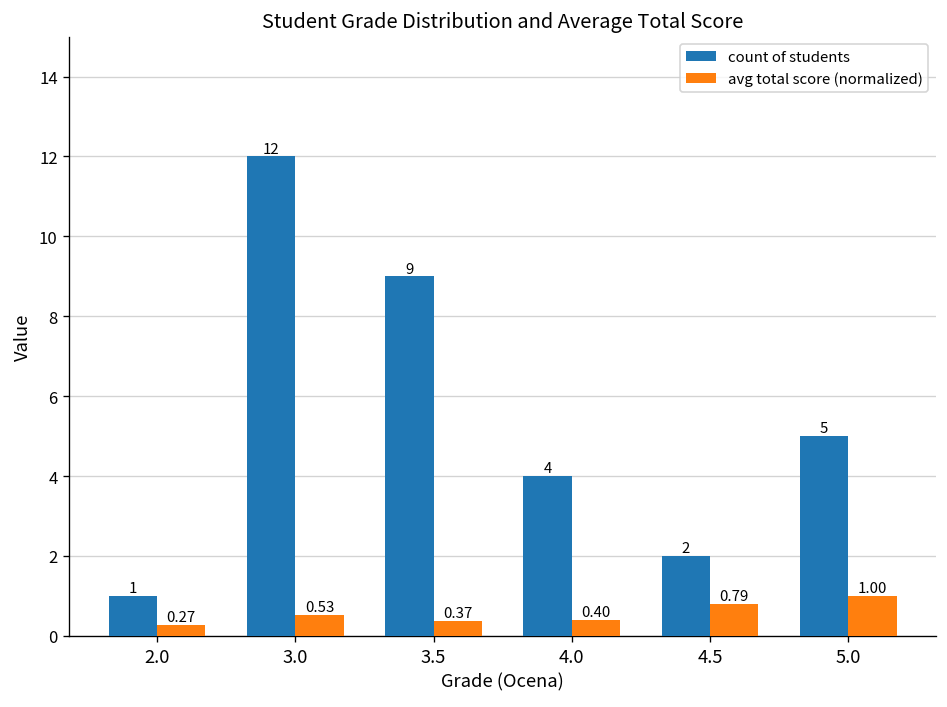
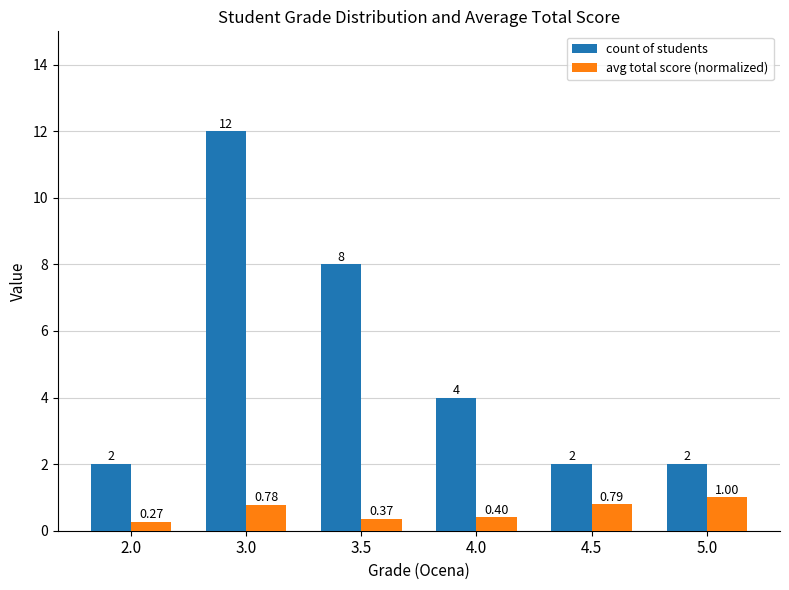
  {
    "count of students": {
-     "2.0": 1,
+     "2.0": 2,
      "3.0": 12,
-     "3.5": 9,
+     "3.5": 8,
      "4.0": 4,
      "4.5": 2,
-     "5.0": 5
+     "5.0": 2
    },
    "avg total score (normalized)": {
      "2.0": 0.27,
-     "3.0": 0.53,
+     "3.0": 0.78,
      "3.5": 0.37,
      "4.0": 0.40,
      "4.5": 0.79,
      "5.0": 1.00
    }
  }
